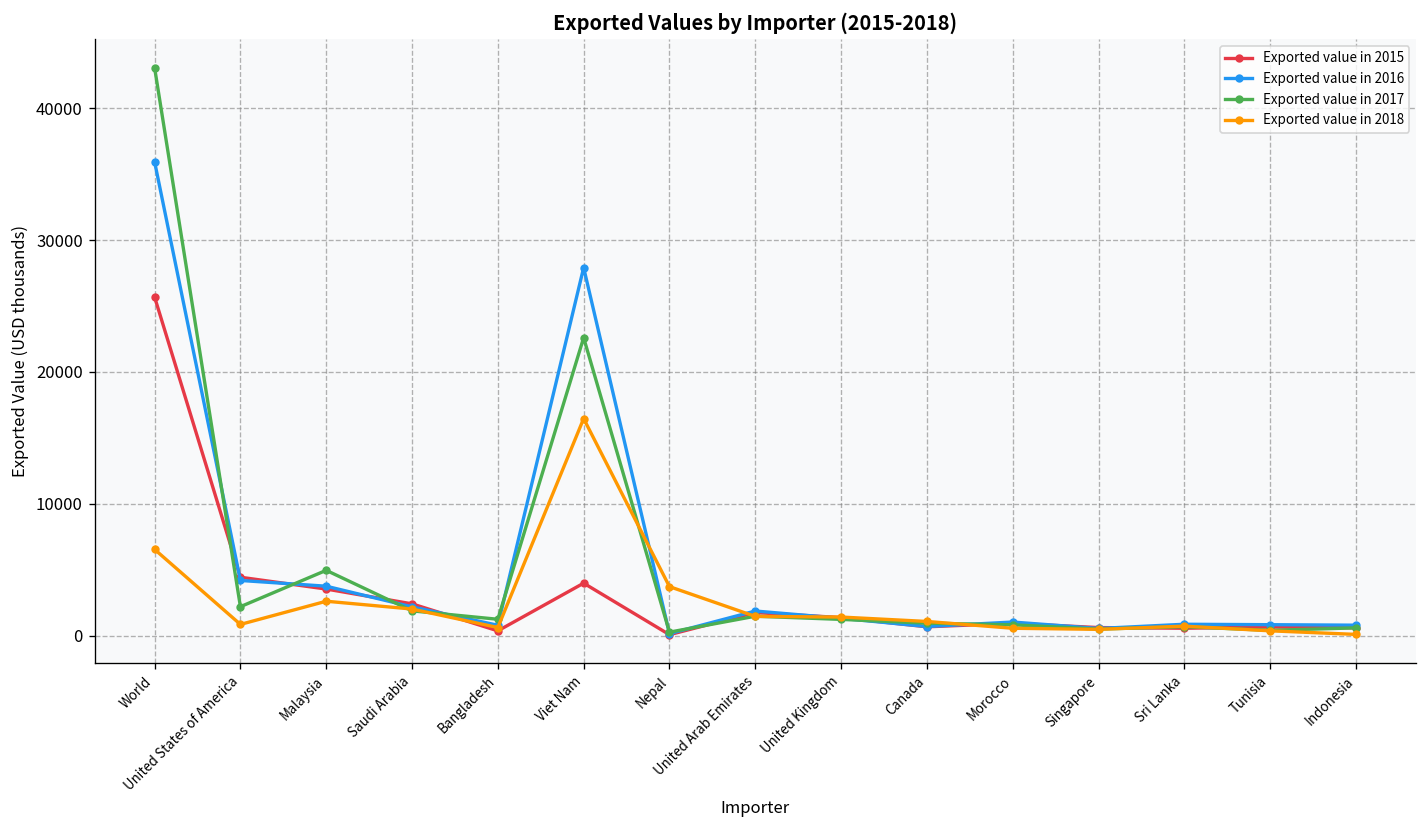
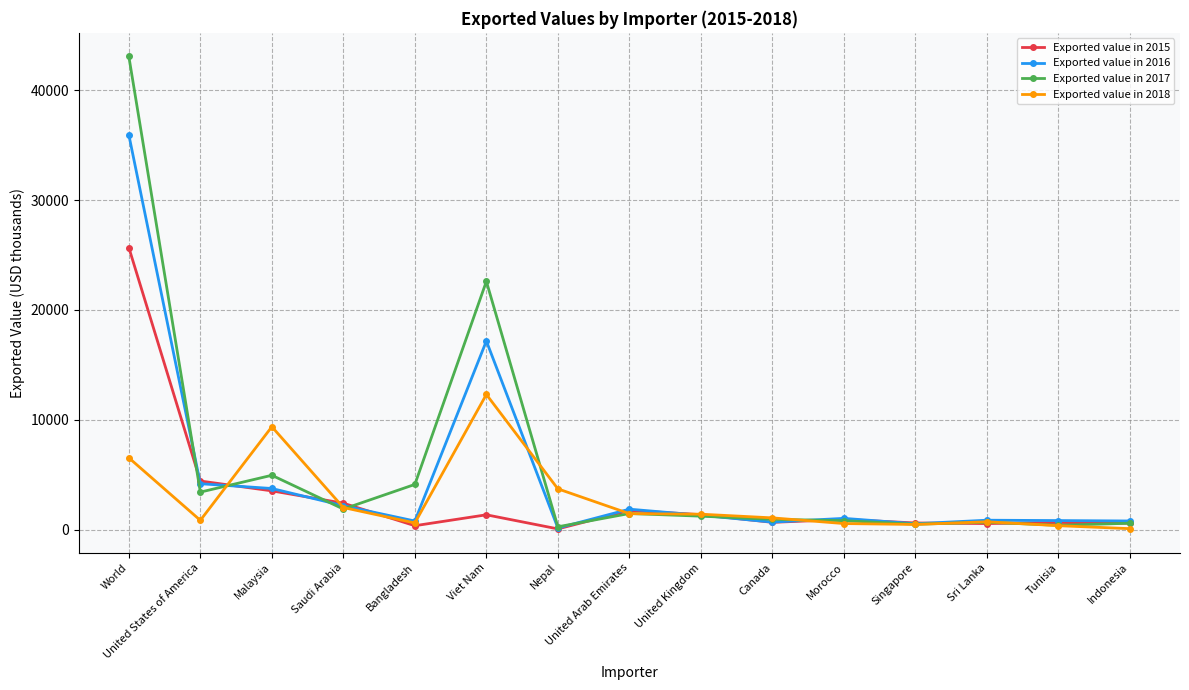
  {
    "Exported value in 2015": {
      "World": 25700,
      "United States of America": 4400,
      "Bangladesh": 400,
-     "Viet Nam": 4000
+     "Viet Nam": 1400
    },
    "Exported value in 2016": {
      "World": 35900,
      "United States of America": 4200,
-     "Viet Nam": 27900
+     "Viet Nam": 17200
    },
    "Exported value in 2017": {
      "World": 43100,
-     "United States of America": 2200,
+     "United States of America": 3400,
      "Malaysia": 4900,
-     "Bangladesh": 1200,
+     "Bangladesh": 4100,
      "Viet Nam": 22600
    },
    "Exported value in 2018": {
      "World": 6500,
      "United States of America": 800,
-     "Malaysia": 2600,
-     "Viet Nam": 16500,
+     "Malaysia": 9400,
+     "Viet Nam": 12300,
      "Nepal": 3700,
      "Morocco": 600,
      "Indonesia": 100
    }
  }
